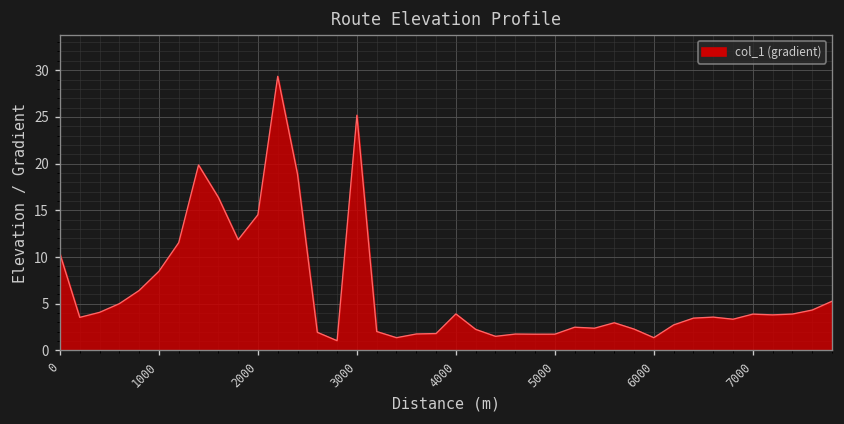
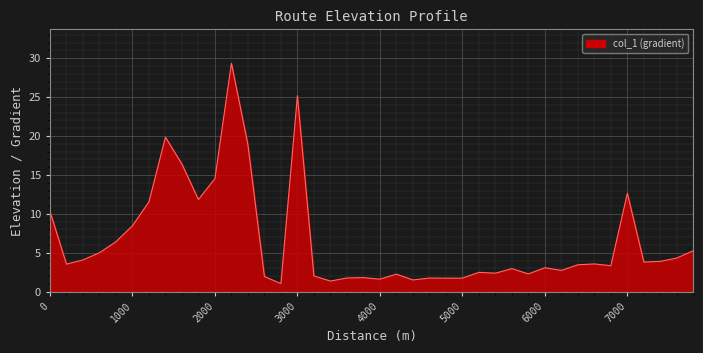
  {
    "0": 10,
    "1000": 8,
    "2000": 15,
    "3000": 25,
-   "4000": 4,
+   "4000": 2,
    "5000": 2,
-   "6000": 1,
-   "7000": 4
+   "6000": 3,
+   "7000": 13
  }
